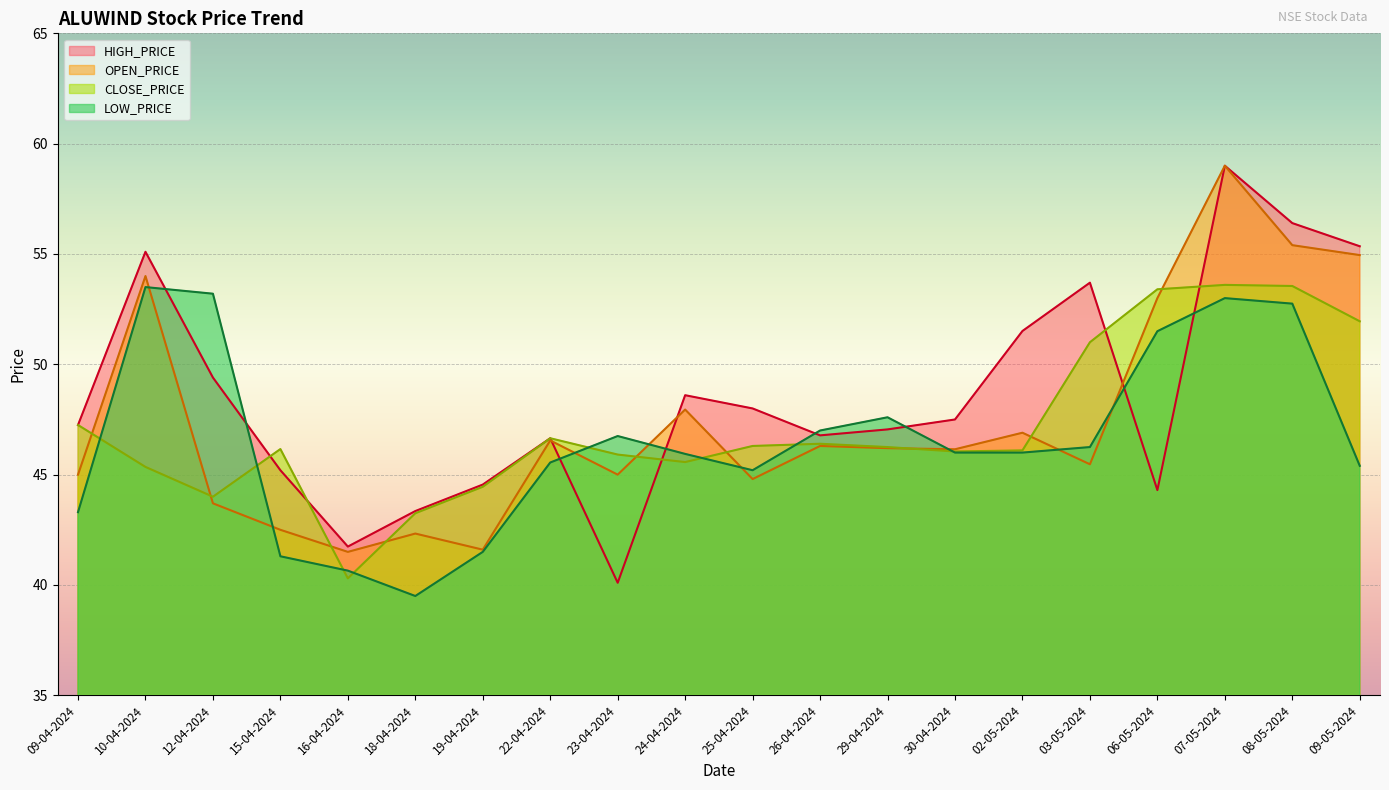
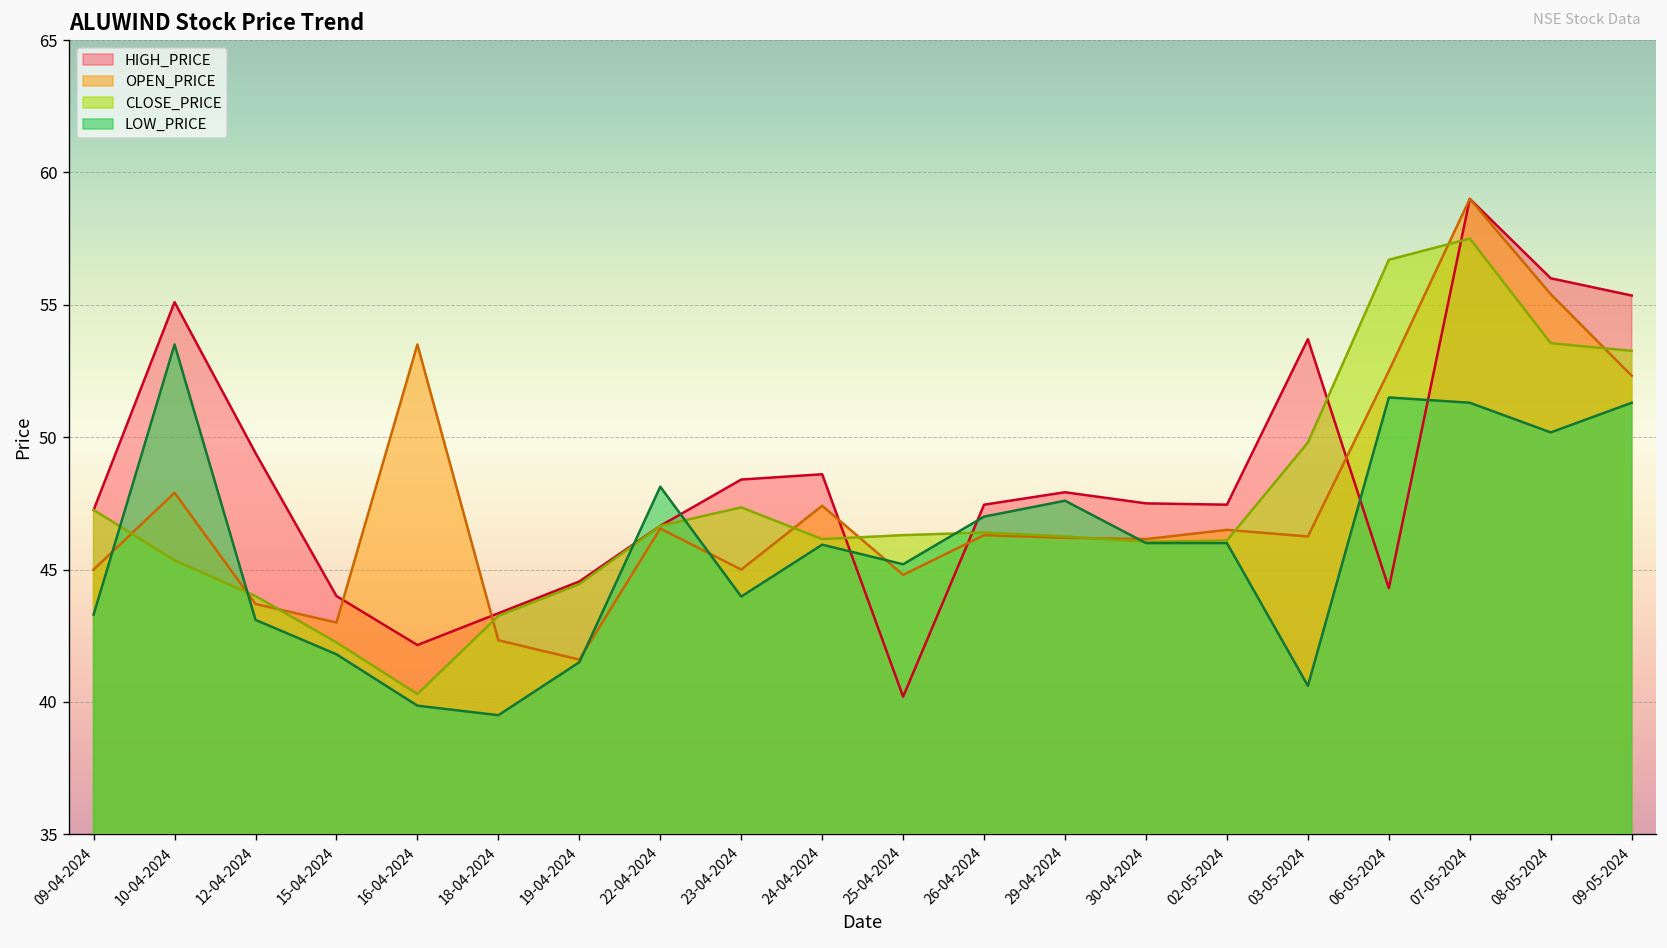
  {
    "HIGH_PRICE": {
      "10-04-2024": 55.1,
      "12-04-2024": 49.4,
-     "15-04-2024": 45.2,
-     "16-04-2024": 41.7,
-     "23-04-2024": 40.1,
+     "15-04-2024": 44.0,
+     "16-04-2024": 42.2,
+     "23-04-2024": 48.4,
      "24-04-2024": 48.6,
-     "25-04-2024": 48.0,
-     "26-04-2024": 46.8,
-     "29-04-2024": 47.1,
+     "25-04-2024": 40.2,
+     "26-04-2024": 47.5,
+     "29-04-2024": 47.9,
      "30-04-2024": 47.5,
-     "02-05-2024": 51.5,
+     "02-05-2024": 47.5,
      "03-05-2024": 53.7,
      "06-05-2024": 44.3,
-     "08-05-2024": 56.4,
+     "08-05-2024": 56.0,
      "09-05-2024": 55.4
    },
    "OPEN_PRICE": {
      "09-04-2024": 45.0,
-     "10-04-2024": 54.0,
+     "10-04-2024": 47.9,
      "12-04-2024": 43.7,
-     "15-04-2024": 42.5,
-     "16-04-2024": 41.5,
+     "15-04-2024": 43.0,
+     "16-04-2024": 53.5,
      "18-04-2024": 42.3,
      "23-04-2024": 45.0,
-     "24-04-2024": 48.0,
+     "24-04-2024": 47.4,
      "25-04-2024": 44.8,
-     "02-05-2024": 46.9,
-     "03-05-2024": 45.5,
-     "06-05-2024": 53.0,
+     "02-05-2024": 46.5,
+     "03-05-2024": 46.3,
+     "06-05-2024": 52.5,
      "08-05-2024": 55.4,
-     "09-05-2024": 55.0
+     "09-05-2024": 52.3
    },
    "CLOSE_PRICE": {
      "10-04-2024": 45.4,
      "12-04-2024": 44.0,
-     "15-04-2024": 46.2,
+     "15-04-2024": 42.3,
      "16-04-2024": 40.3,
-     "23-04-2024": 45.9,
-     "24-04-2024": 45.6,
+     "23-04-2024": 47.4,
+     "24-04-2024": 46.2,
      "25-04-2024": 46.3,
-     "03-05-2024": 51.0,
-     "06-05-2024": 53.4,
-     "07-05-2024": 53.6,
+     "03-05-2024": 49.8,
+     "06-05-2024": 56.7,
+     "07-05-2024": 57.5,
      "08-05-2024": 53.6,
-     "09-05-2024": 52.0
+     "09-05-2024": 53.3
    },
    "LOW_PRICE": {
      "09-04-2024": 43.3,
      "10-04-2024": 53.5,
-     "12-04-2024": 53.2,
-     "15-04-2024": 41.3,
-     "16-04-2024": 40.7,
+     "12-04-2024": 43.1,
+     "15-04-2024": 41.8,
+     "16-04-2024": 39.9,
      "18-04-2024": 39.5,
-     "22-04-2024": 45.6,
-     "23-04-2024": 46.8,
+     "22-04-2024": 48.1,
+     "23-04-2024": 44.0,
      "24-04-2024": 45.9,
      "25-04-2024": 45.2,
      "26-04-2024": 47.0,
      "29-04-2024": 47.6,
-     "03-05-2024": 46.3,
+     "03-05-2024": 40.6,
      "06-05-2024": 51.5,
-     "07-05-2024": 53.0,
-     "08-05-2024": 52.8,
-     "09-05-2024": 45.4
+     "07-05-2024": 51.3,
+     "08-05-2024": 50.2,
+     "09-05-2024": 51.3
    }
  }
